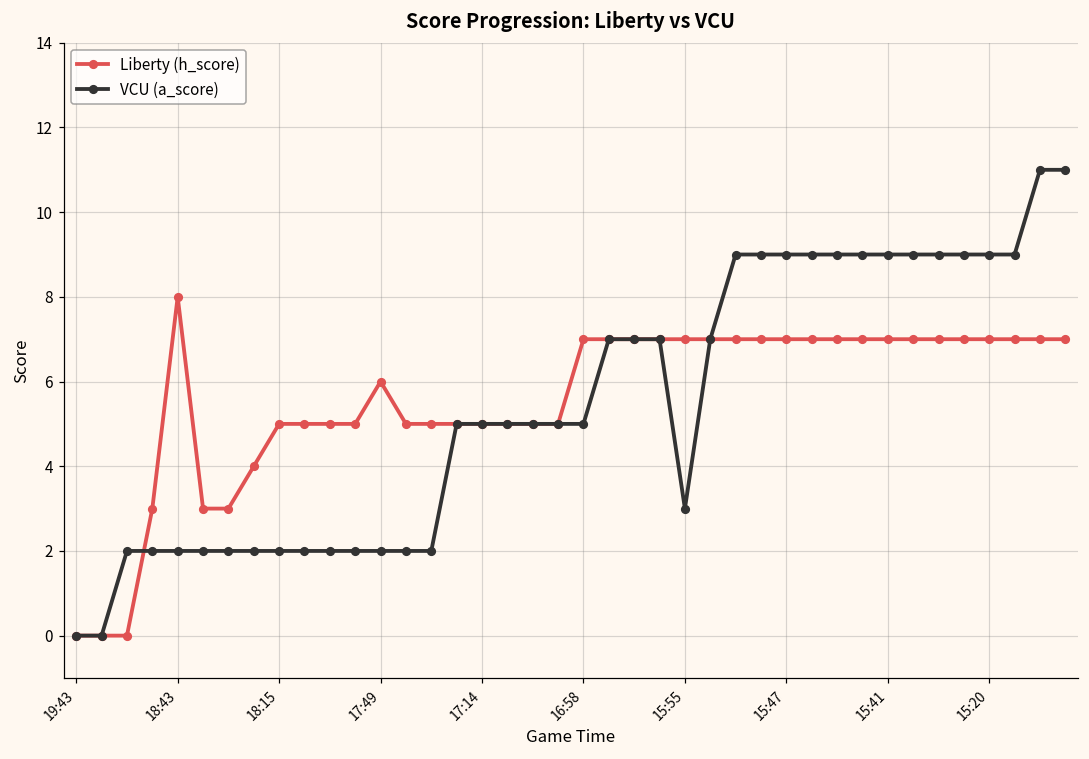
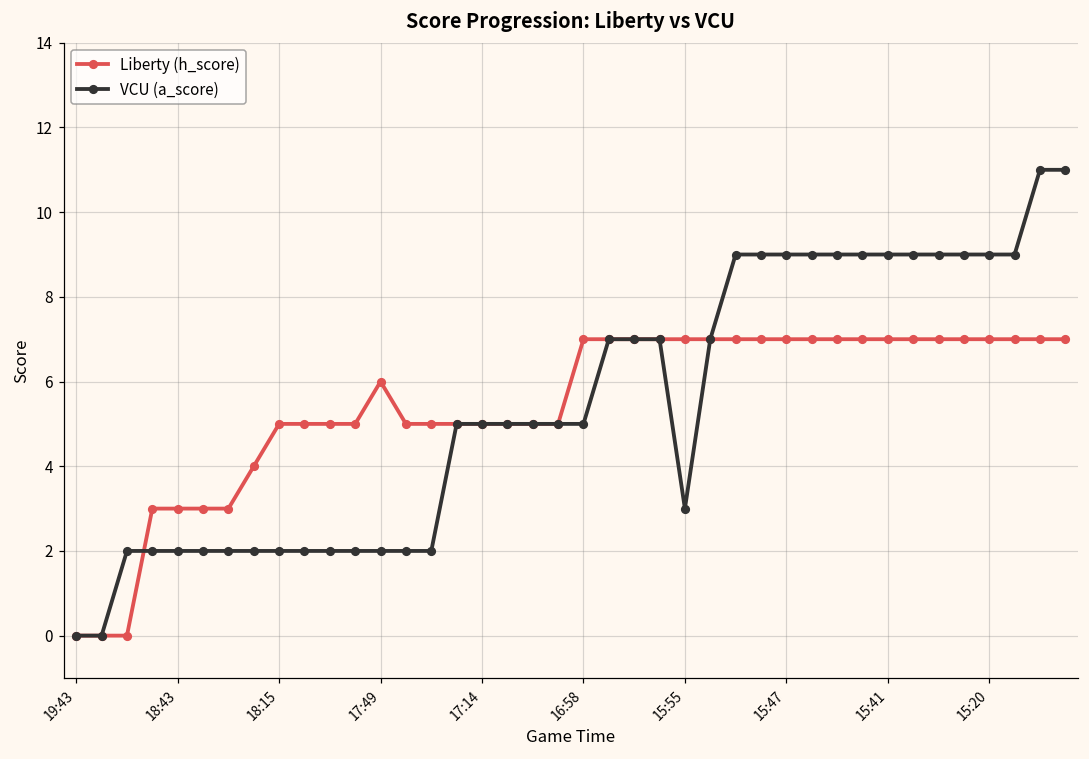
  {
    "Liberty (h_score)": {
-     "18:43": 8,
+     "18:43": 3,
      "17:49": 6,
      "15:55": 7,
      "15:41": 7
    },
    "VCU (a_score)": {
      "18:43": 2,
      "17:49": 2,
      "15:55": 3,
      "15:41": 9
    }
  }
